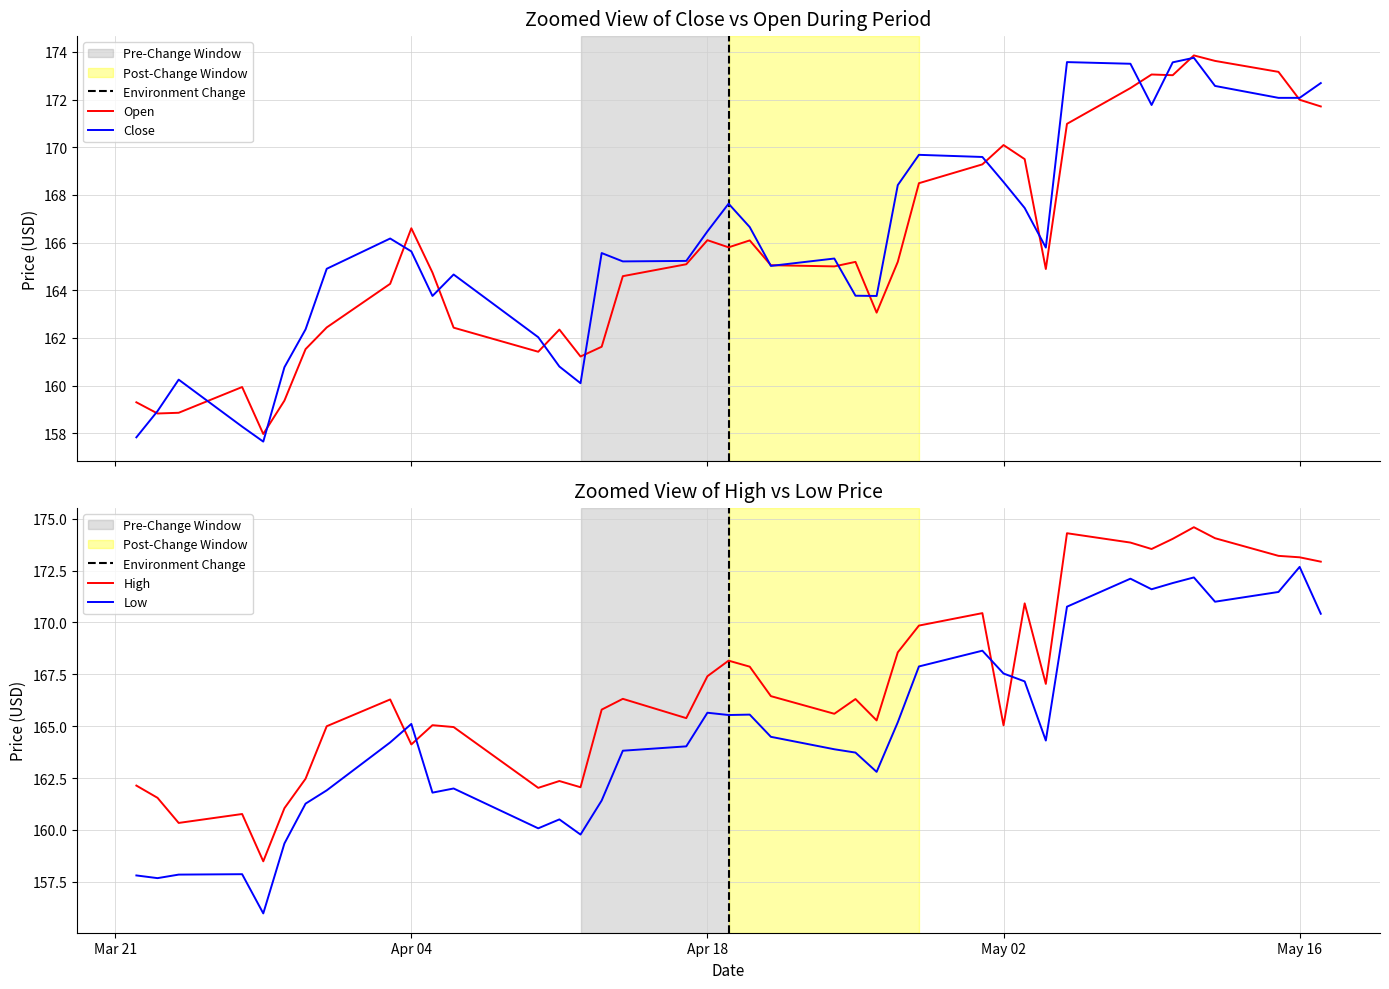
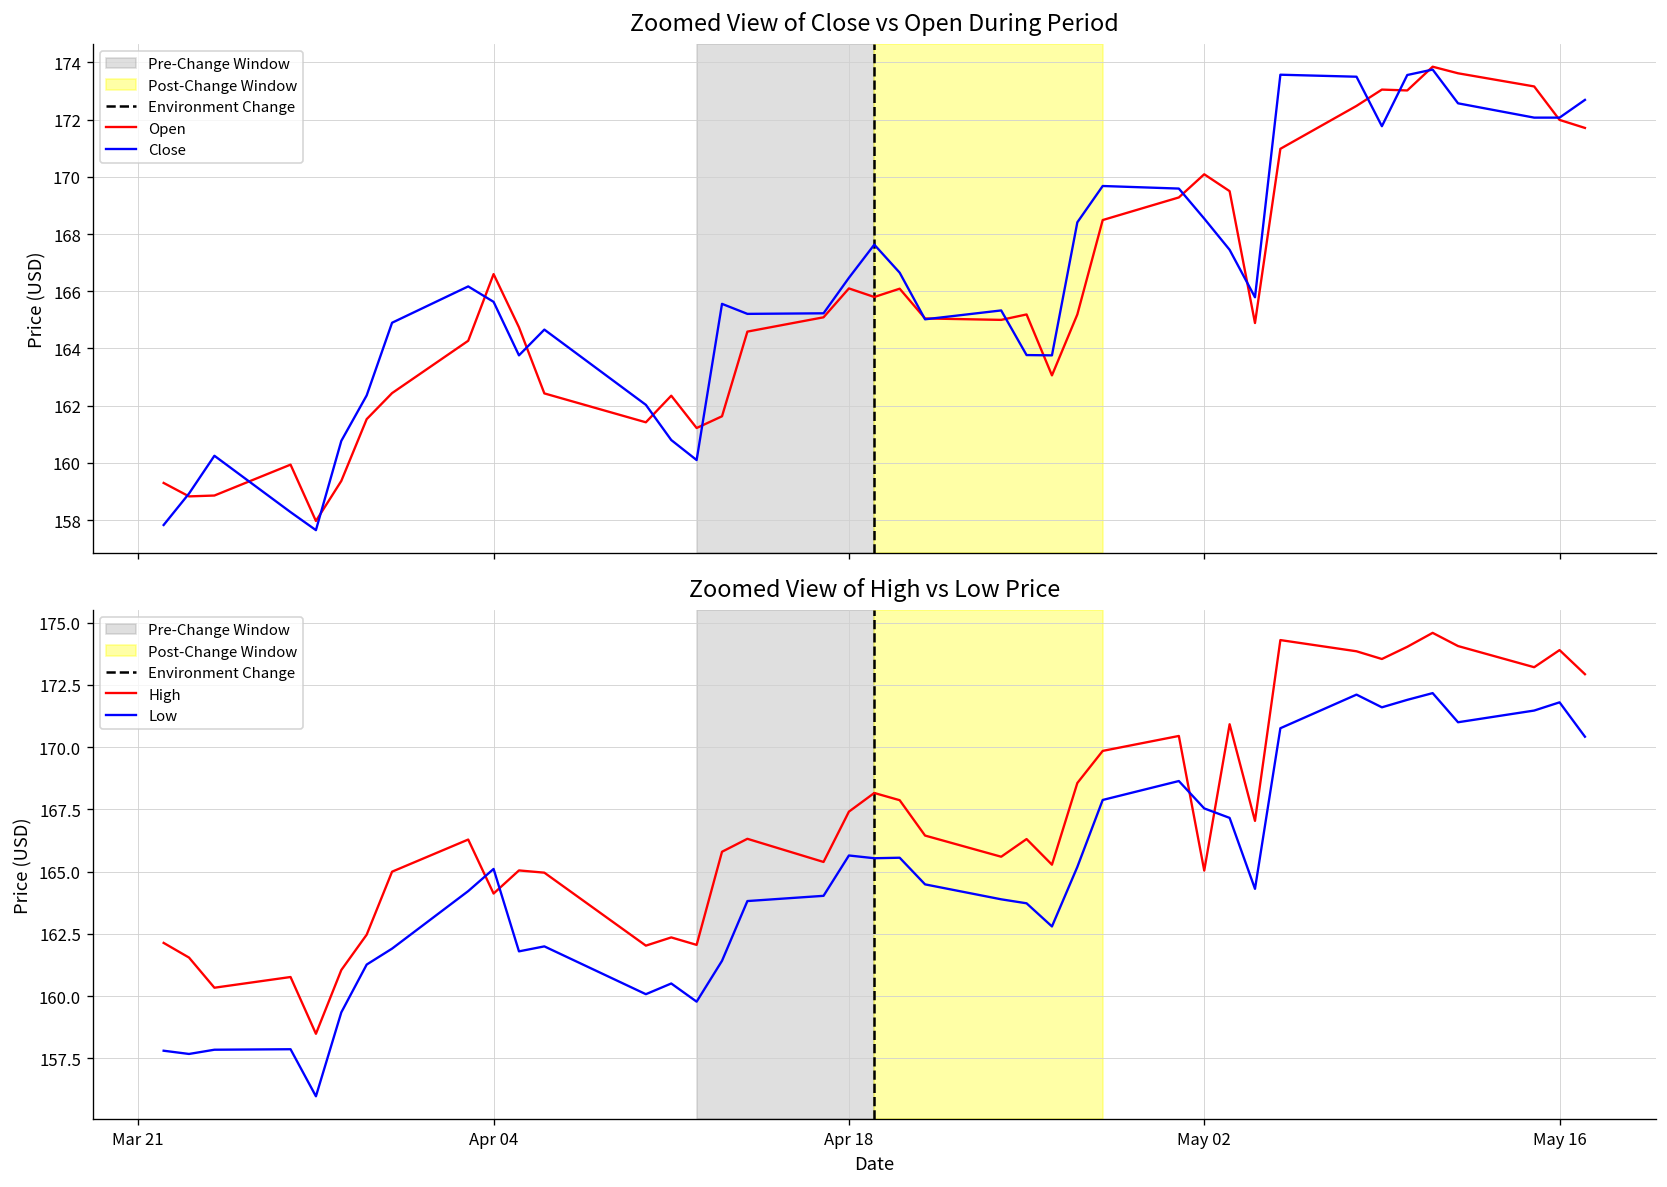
  {
    "Zoomed View of High vs Low Price": {
      "High": {
        "Apr 04": 164.1,
        "Apr 18": 167.4,
        "May 02": 165.0,
-       "May 16": 173.1
+       "May 16": 173.9
      },
      "Low": {
        "Apr 04": 165.1,
        "Apr 18": 165.6,
        "May 02": 167.5,
-       "May 16": 172.7
+       "May 16": 171.8
      }
    }
  }
